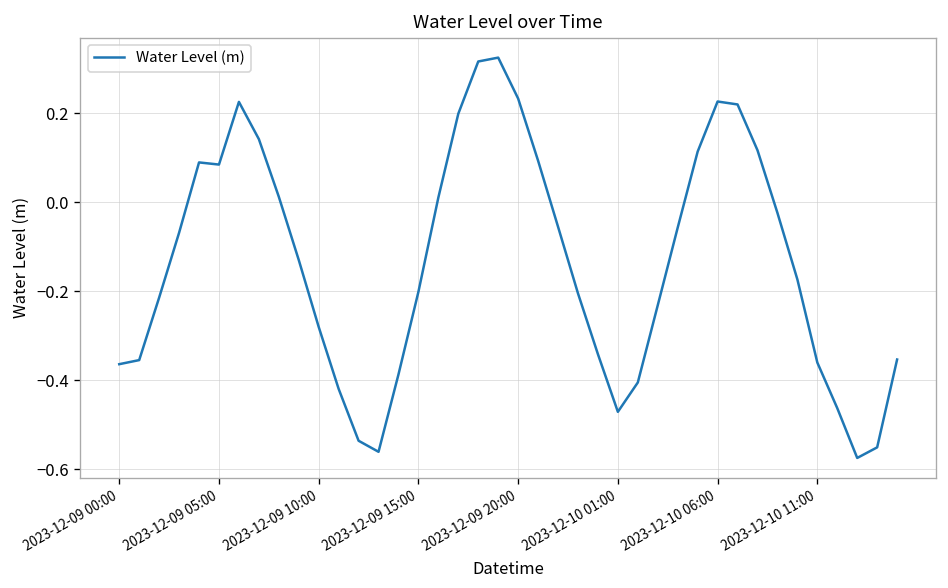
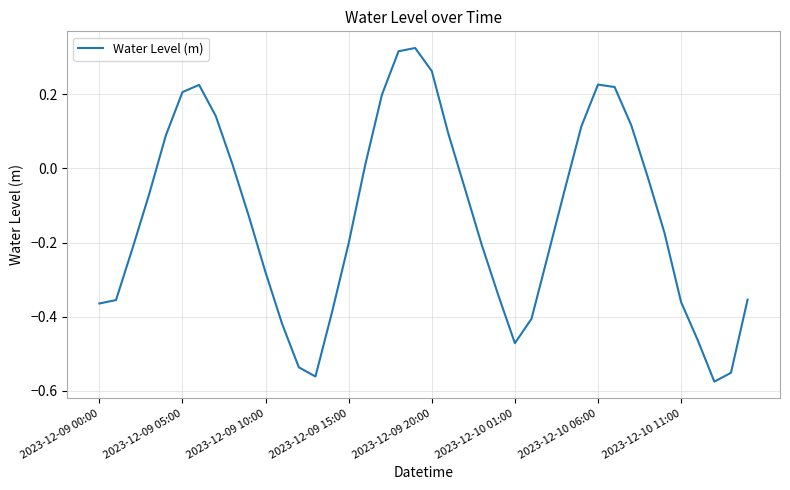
  {
    "2023-12-09 00:00": -0.36,
-   "2023-12-09 05:00": 0.08,
+   "2023-12-09 05:00": 0.21,
    "2023-12-09 10:00": -0.28,
    "2023-12-09 15:00": -0.20,
-   "2023-12-09 20:00": 0.23,
+   "2023-12-09 20:00": 0.26,
    "2023-12-10 01:00": -0.47,
    "2023-12-10 06:00": 0.23,
    "2023-12-10 11:00": -0.36
  }
